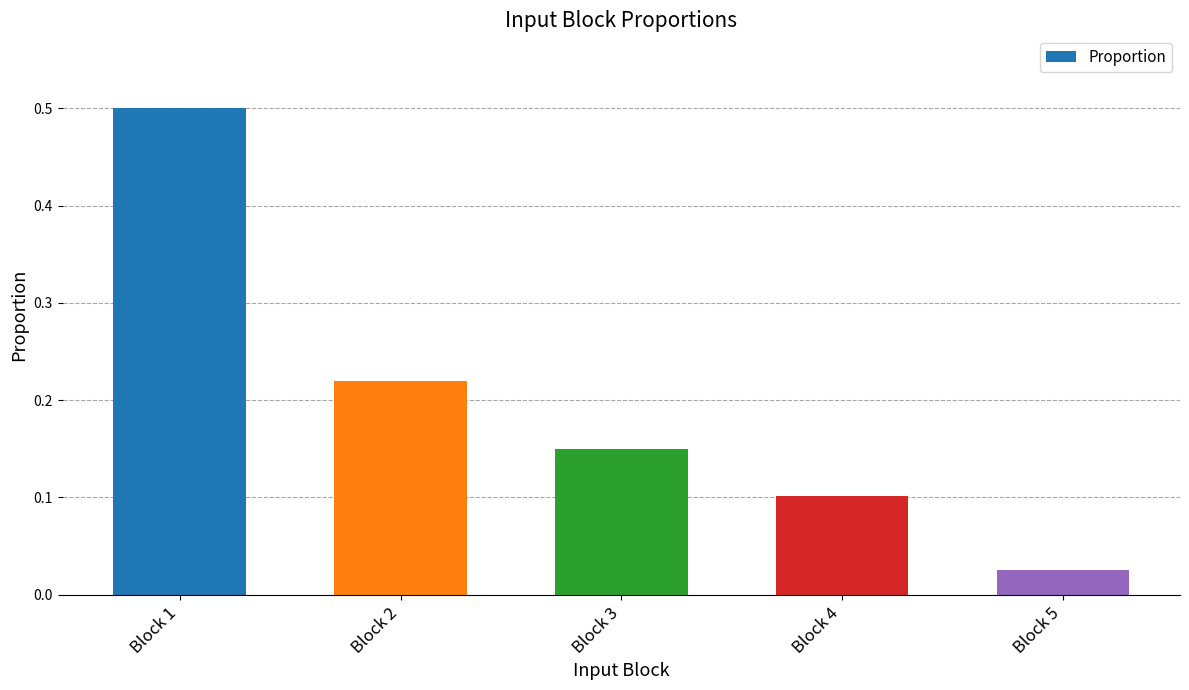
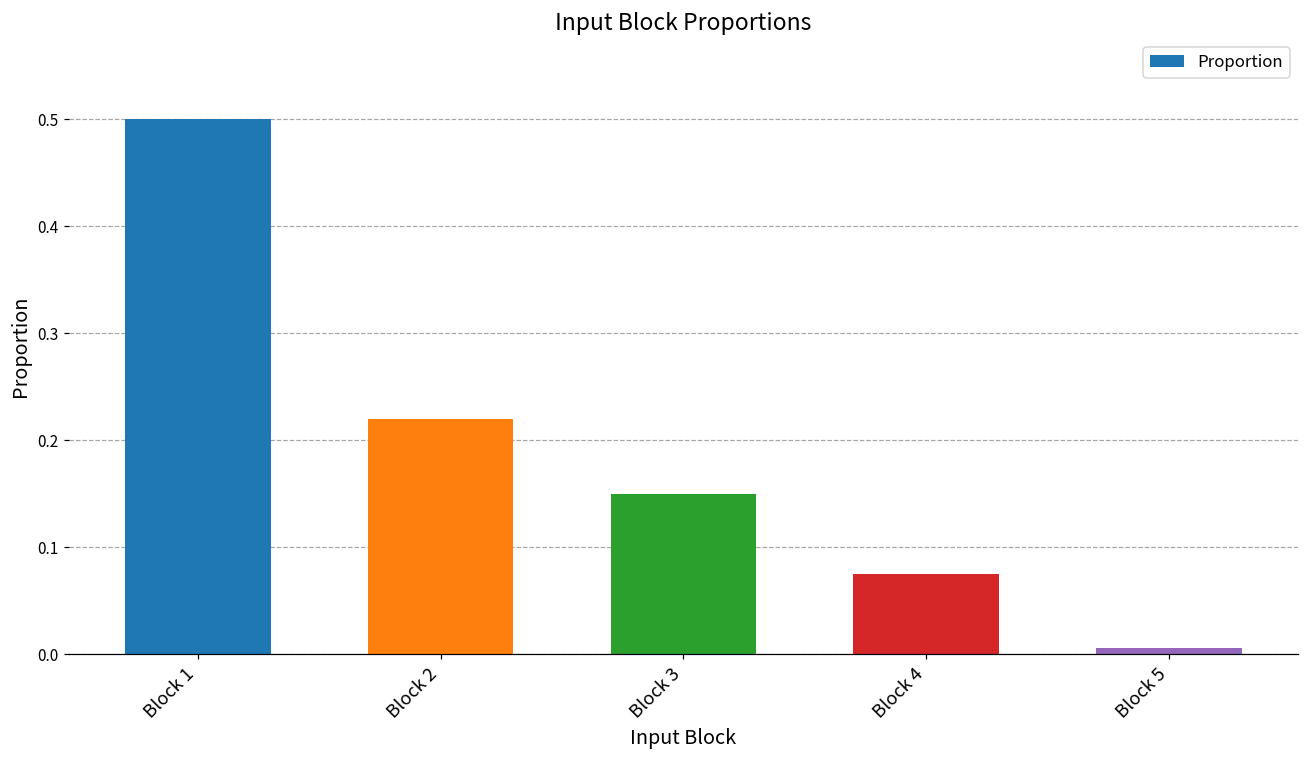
  {
    "Block 1": 0.50,
    "Block 2": 0.22,
    "Block 3": 0.15,
-   "Block 4": 0.10,
-   "Block 5": 0.03
+   "Block 4": 0.08,
+   "Block 5": 0.01
  }
